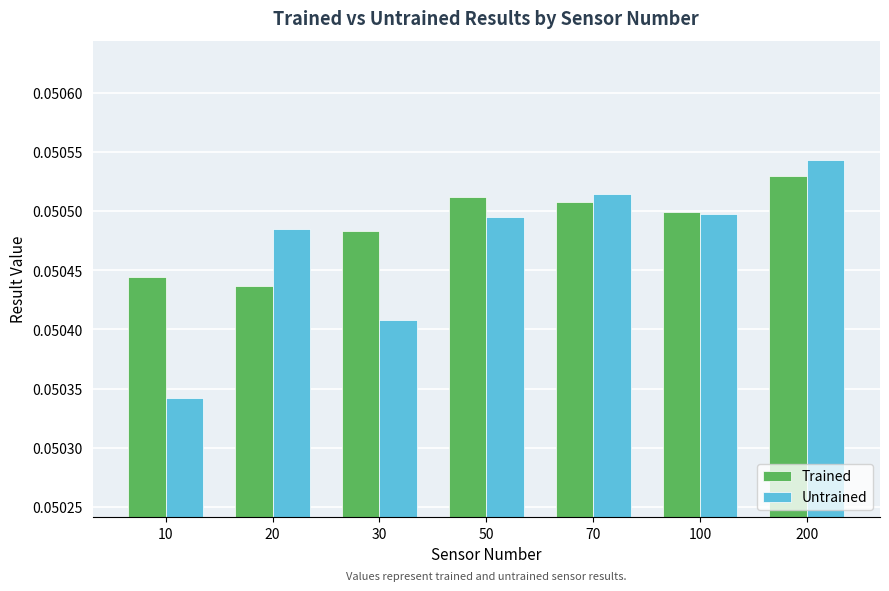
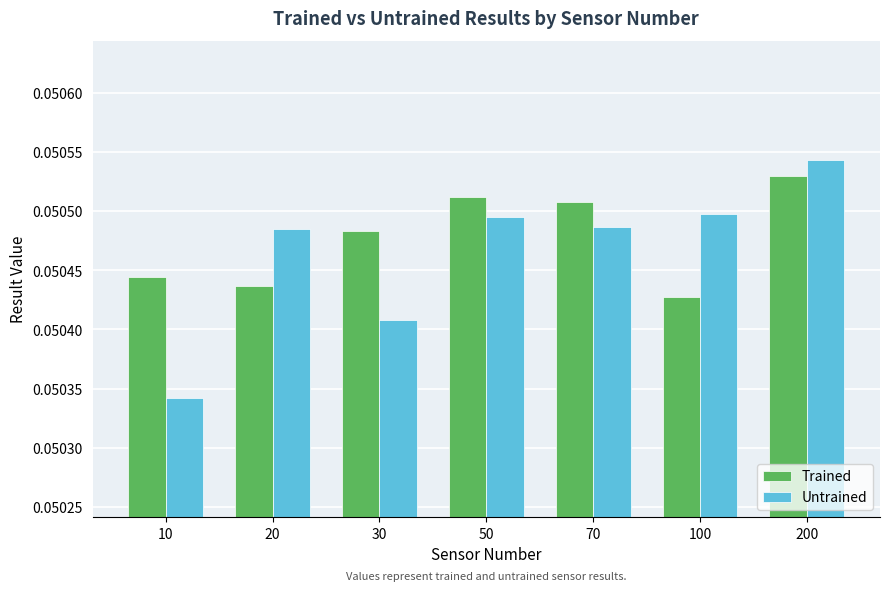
  {
    "Trained": {
      "10": 0.050445,
      "20": 0.050437,
      "30": 0.050483,
      "50": 0.050512,
      "70": 0.050508,
-     "100": 0.050499,
+     "100": 0.050427,
      "200": 0.050530
    },
    "Untrained": {
      "10": 0.050342,
      "20": 0.050485,
      "30": 0.050408,
      "50": 0.050495,
-     "70": 0.050514,
+     "70": 0.050487,
      "100": 0.050498,
      "200": 0.050543
    }
  }
